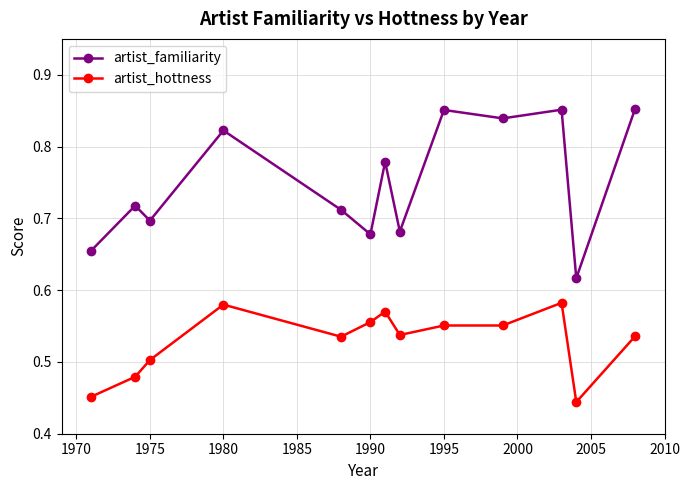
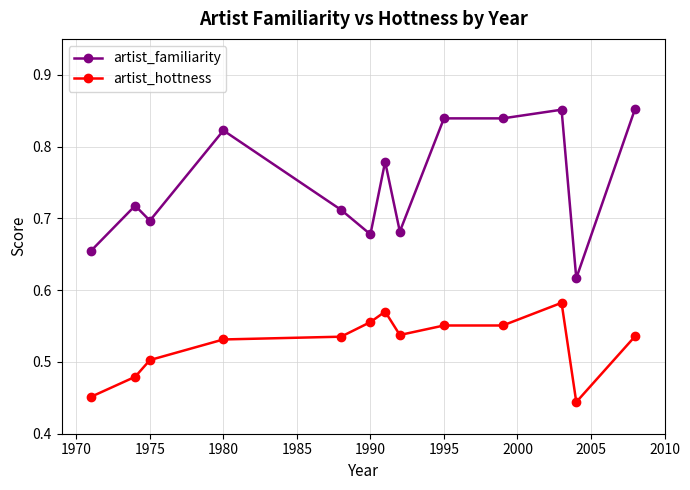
  {
    "artist_familiarity": {
      "1975": 0.70,
      "1980": 0.82,
      "1990": 0.68,
-     "1995": 0.85
+     "1995": 0.84
    },
    "artist_hottness": {
      "1975": 0.50,
-     "1980": 0.58,
+     "1980": 0.53,
      "1990": 0.56,
      "1995": 0.55
    }
  }
